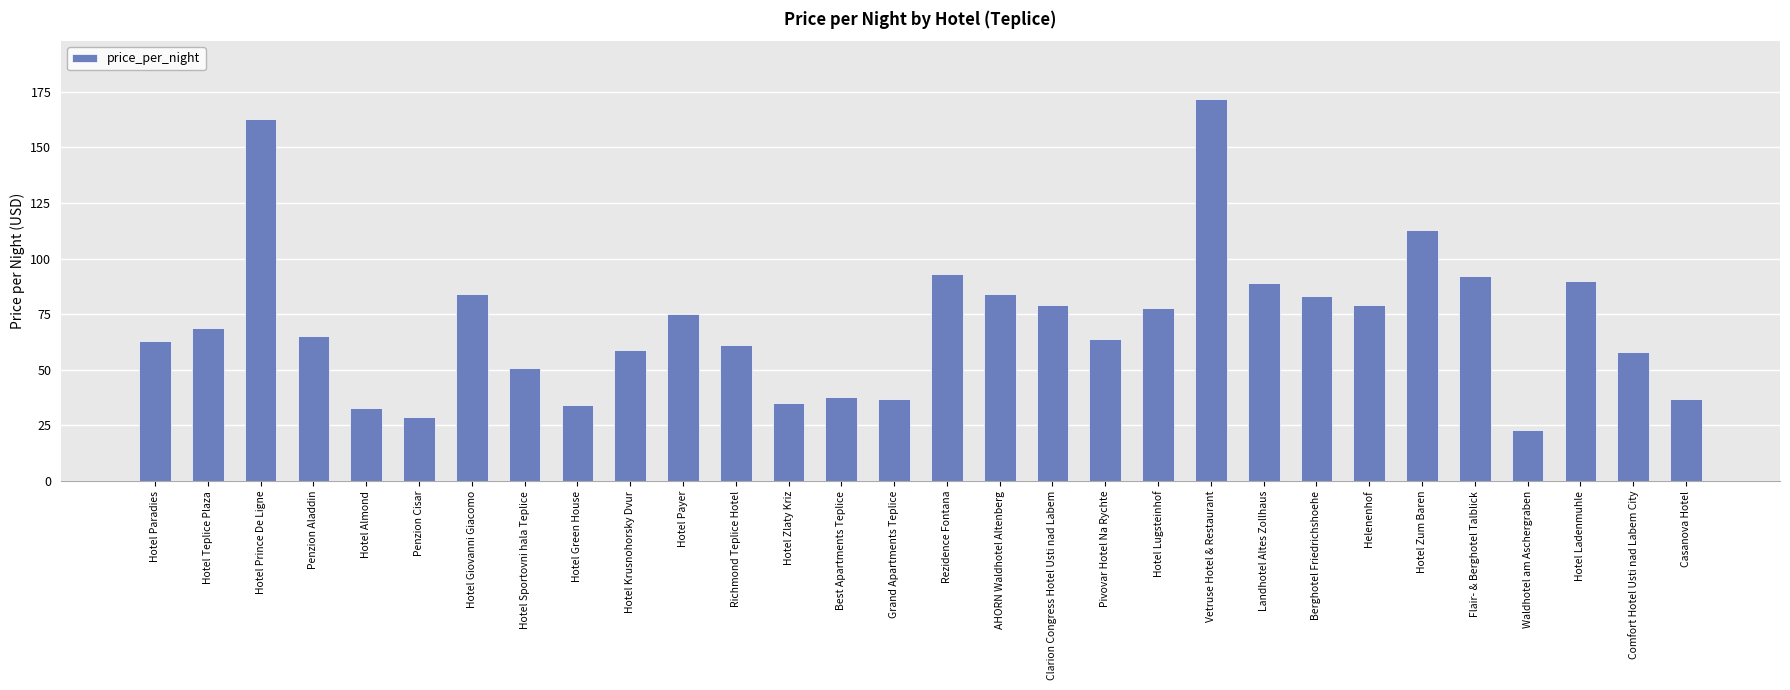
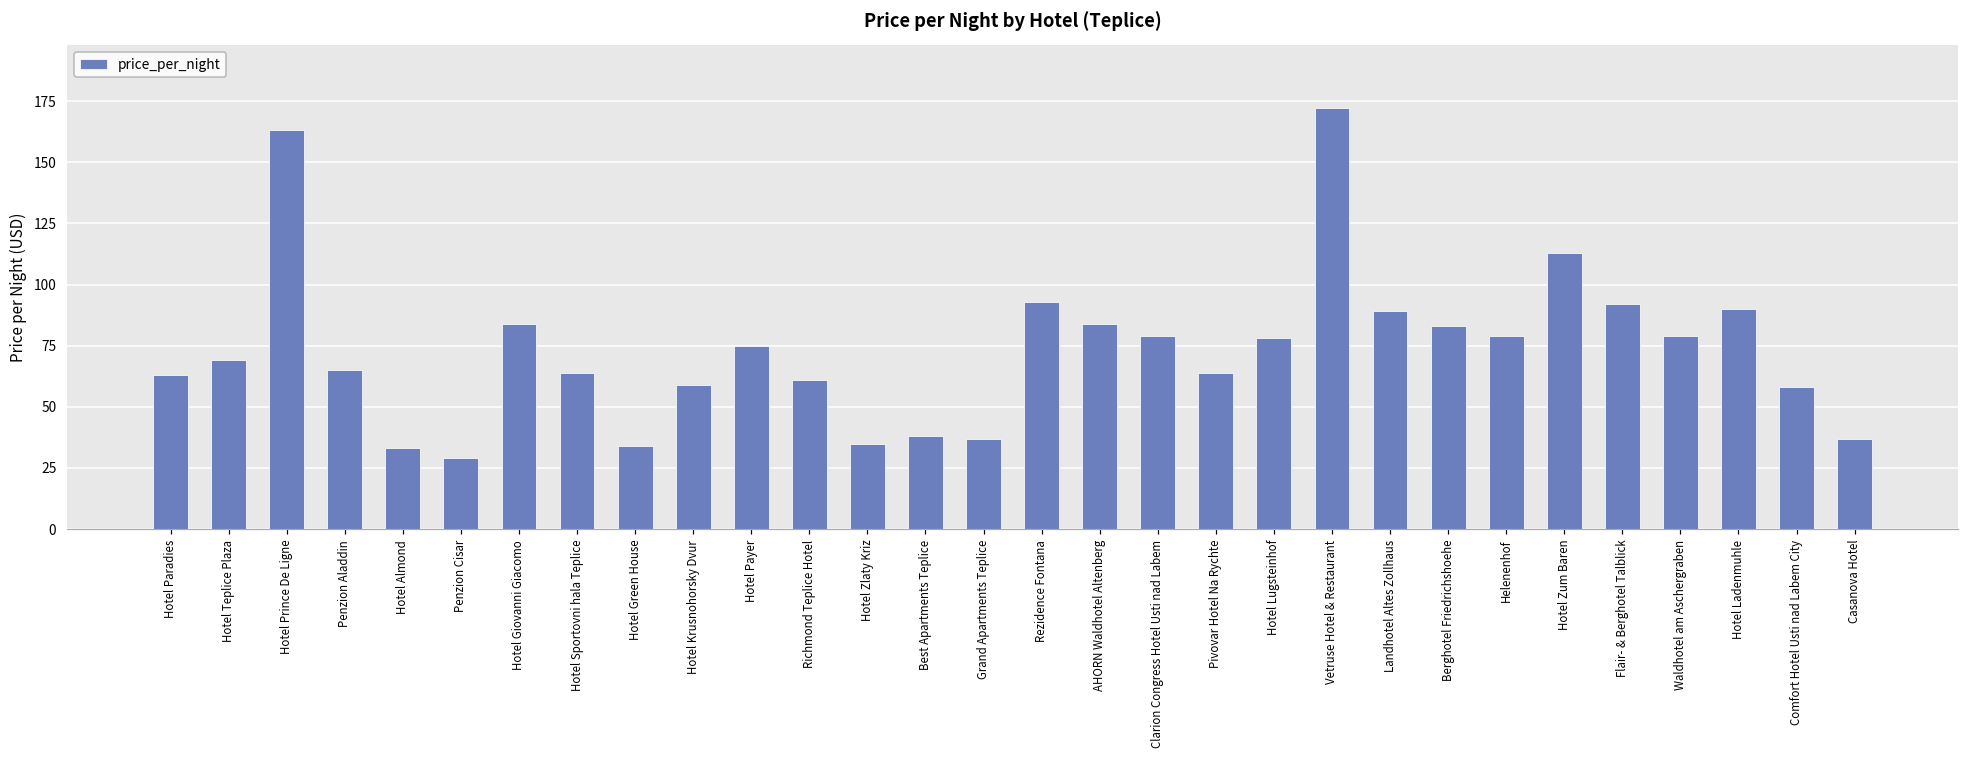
  {
    "Hotel Paradies": 63,
    "Hotel Teplice Plaza": 69,
    "Hotel Prince De Ligne": 163,
    "Penzion Aladdin": 65,
    "Hotel Almond": 33,
    "Penzion Cisar": 29,
    "Hotel Giovanni Giacomo": 84,
-   "Hotel Sportovni hala Teplice": 51,
+   "Hotel Sportovni hala Teplice": 64,
    "Hotel Green House": 34,
    "Hotel Krusnohorsky Dvur": 59,
    "Hotel Payer": 75,
    "Richmond Teplice Hotel": 61,
    "Hotel Zlaty Kriz": 35,
    "Best Apartments Teplice": 38,
    "Grand Apartments Teplice": 37,
    "Rezidence Fontana": 93,
    "AHORN Waldhotel Altenberg": 84,
    "Clarion Congress Hotel Usti nad Labem": 79,
    "Pivovar Hotel Na Rychte": 64,
    "Hotel Lugsteinhof": 78,
    "Vetruse Hotel & Restaurant": 172,
    "Landhotel Altes Zollhaus": 89,
    "Berghotel Friedrichshoehe": 83,
    "Helenenhof": 79,
    "Hotel Zum Baren": 113,
    "Flair- & Berghotel Talblick": 92,
-   "Waldhotel am Aschergraben": 23,
+   "Waldhotel am Aschergraben": 79,
    "Hotel Ladenmuhle": 90,
    "Comfort Hotel Usti nad Labem City": 58,
    "Casanova Hotel": 37
  }
